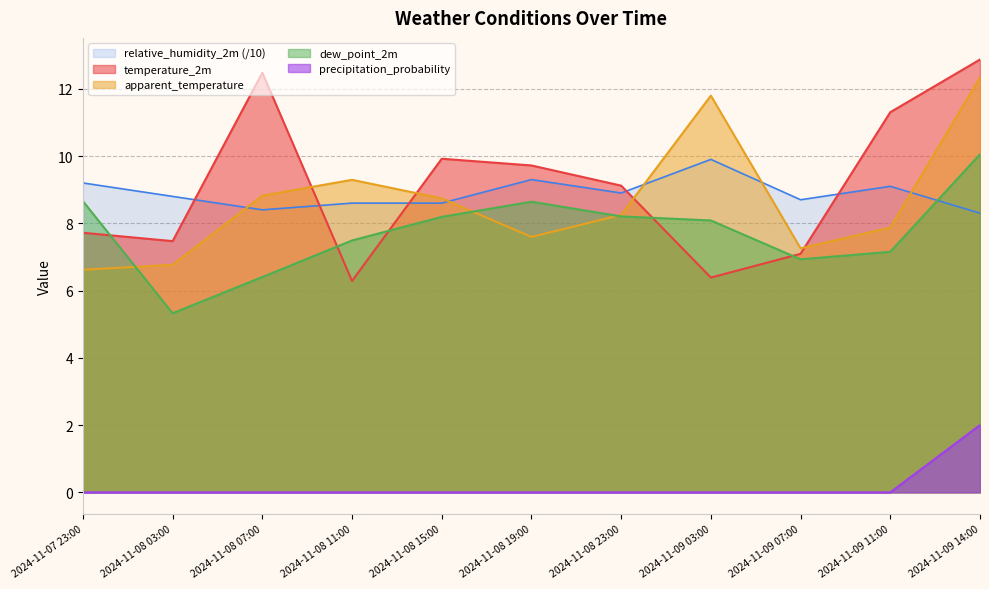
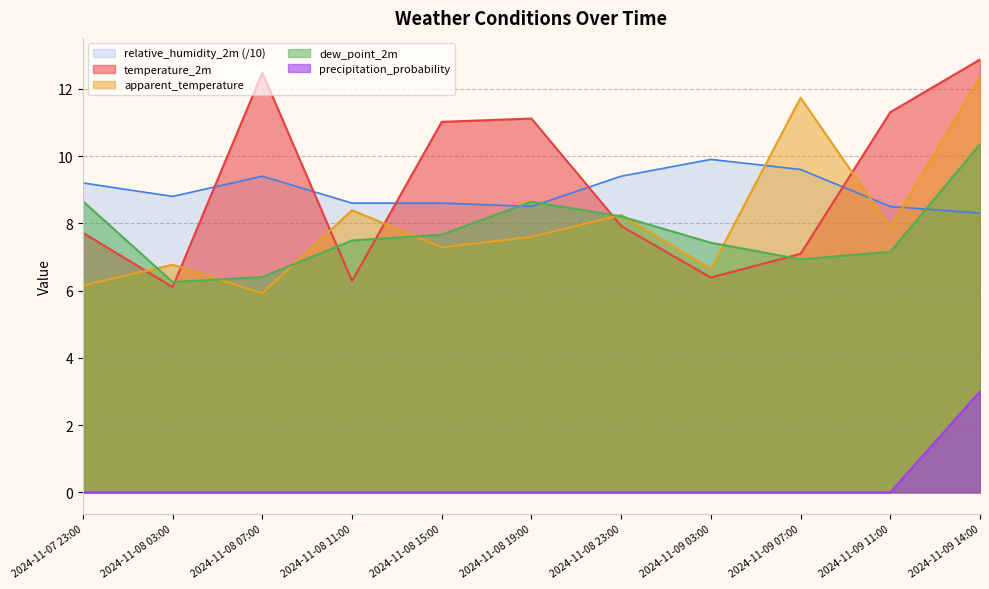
  {
    "relative_humidity_2m (/10)": {
      "2024-11-07 23:00": 9.2,
      "2024-11-08 03:00": 8.8,
-     "2024-11-08 07:00": 8.4,
+     "2024-11-08 07:00": 9.4,
      "2024-11-08 11:00": 8.6,
      "2024-11-08 15:00": 8.6,
-     "2024-11-08 19:00": 9.3,
-     "2024-11-08 23:00": 8.9,
+     "2024-11-08 19:00": 8.5,
+     "2024-11-08 23:00": 9.4,
      "2024-11-09 03:00": 9.9,
-     "2024-11-09 07:00": 8.7,
-     "2024-11-09 11:00": 9.1,
+     "2024-11-09 07:00": 9.6,
+     "2024-11-09 11:00": 8.5,
      "2024-11-09 14:00": 8.3
    },
    "temperature_2m": {
      "2024-11-07 23:00": 7.7,
-     "2024-11-08 03:00": 7.5,
+     "2024-11-08 03:00": 6.1,
      "2024-11-08 11:00": 6.3,
-     "2024-11-08 15:00": 9.9,
-     "2024-11-08 19:00": 9.7,
-     "2024-11-08 23:00": 9.1,
+     "2024-11-08 15:00": 11.0,
+     "2024-11-08 19:00": 11.1,
+     "2024-11-08 23:00": 7.9,
      "2024-11-09 03:00": 6.4,
      "2024-11-09 07:00": 7.1,
      "2024-11-09 11:00": 11.3,
      "2024-11-09 14:00": 12.9
    },
    "apparent_temperature": {
-     "2024-11-07 23:00": 6.6,
+     "2024-11-07 23:00": 6.2,
      "2024-11-08 03:00": 6.8,
-     "2024-11-08 07:00": 8.8,
-     "2024-11-08 11:00": 9.3,
-     "2024-11-08 15:00": 8.7,
+     "2024-11-08 07:00": 5.9,
+     "2024-11-08 11:00": 8.4,
+     "2024-11-08 15:00": 7.3,
      "2024-11-08 19:00": 7.6,
-     "2024-11-09 03:00": 11.8,
-     "2024-11-09 07:00": 7.3,
+     "2024-11-09 03:00": 6.6,
+     "2024-11-09 07:00": 11.7,
      "2024-11-09 11:00": 7.9,
      "2024-11-09 14:00": 12.3
    },
    "dew_point_2m": {
      "2024-11-07 23:00": 8.7,
-     "2024-11-08 03:00": 5.3,
+     "2024-11-08 03:00": 6.3,
      "2024-11-08 07:00": 6.4,
      "2024-11-08 11:00": 7.5,
-     "2024-11-08 15:00": 8.2,
+     "2024-11-08 15:00": 7.7,
      "2024-11-08 19:00": 8.6,
-     "2024-11-09 03:00": 8.1,
+     "2024-11-09 03:00": 7.4,
      "2024-11-09 07:00": 6.9,
      "2024-11-09 11:00": 7.2,
-     "2024-11-09 14:00": 10.1
+     "2024-11-09 14:00": 10.3
    },
    "precipitation_probability": {
      "2024-11-07 23:00": 0,
      "2024-11-08 03:00": 0,
      "2024-11-08 07:00": 0,
      "2024-11-08 11:00": 0,
      "2024-11-08 15:00": 0,
      "2024-11-08 19:00": 0,
      "2024-11-08 23:00": 0,
      "2024-11-09 03:00": 0,
      "2024-11-09 07:00": 0,
      "2024-11-09 11:00": 0,
-     "2024-11-09 14:00": 2
+     "2024-11-09 14:00": 3
    }
  }
